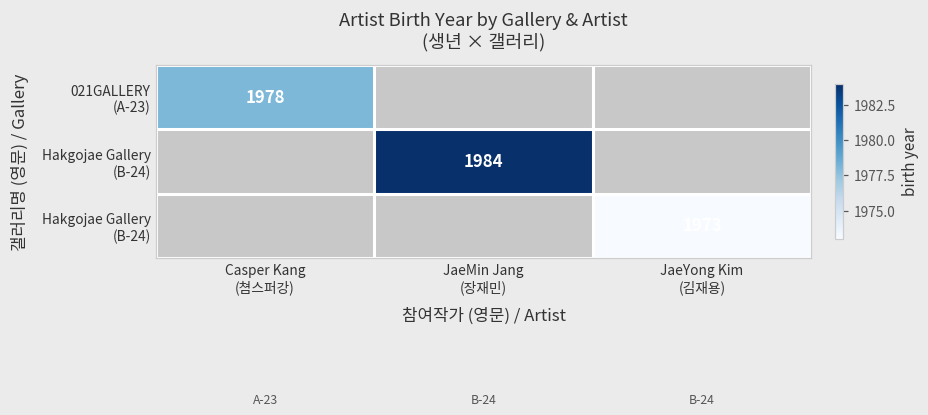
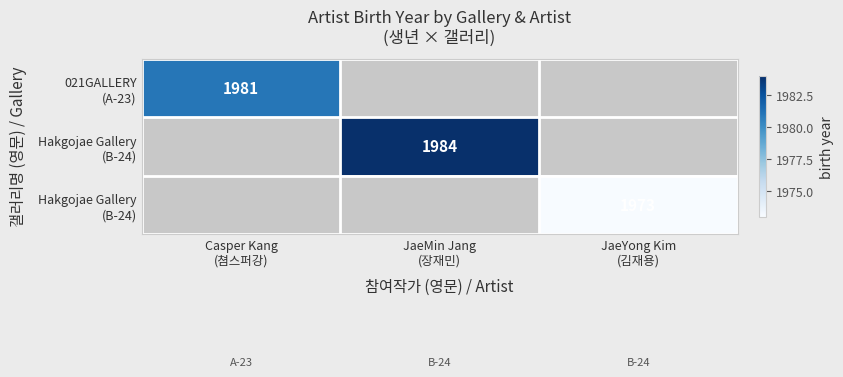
  {
    "021GALLERY (A-23)": {
-     "Casper Kang (쳠스퍼강)": 1978
+     "Casper Kang (쳠스퍼강)": 1981
    },
    "Hakgojae Gallery (B-24)": {
      "JaeMin Jang (장재민)": 1984
    }
  }
